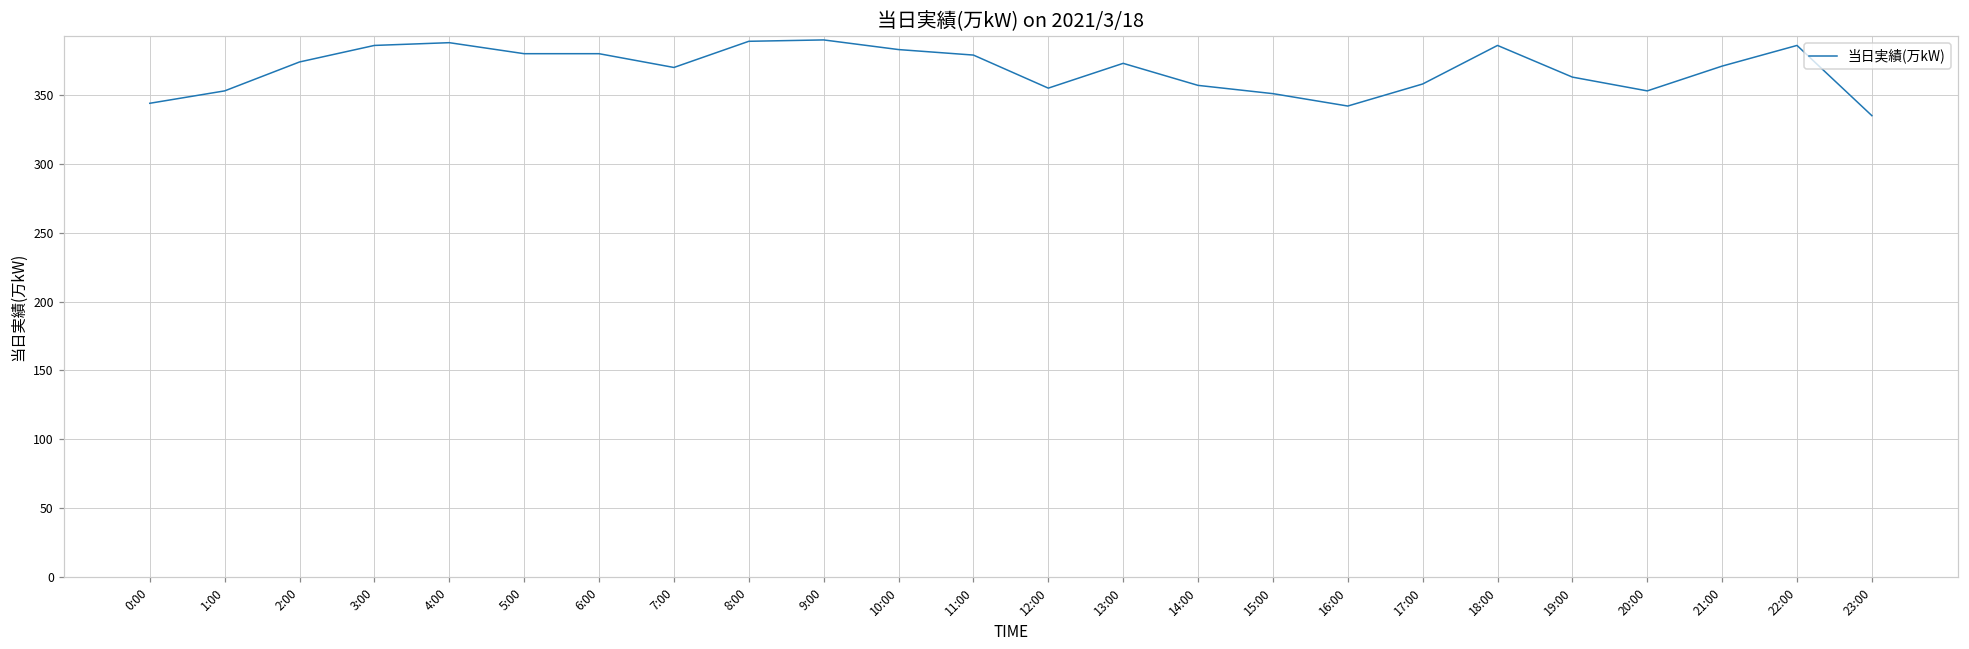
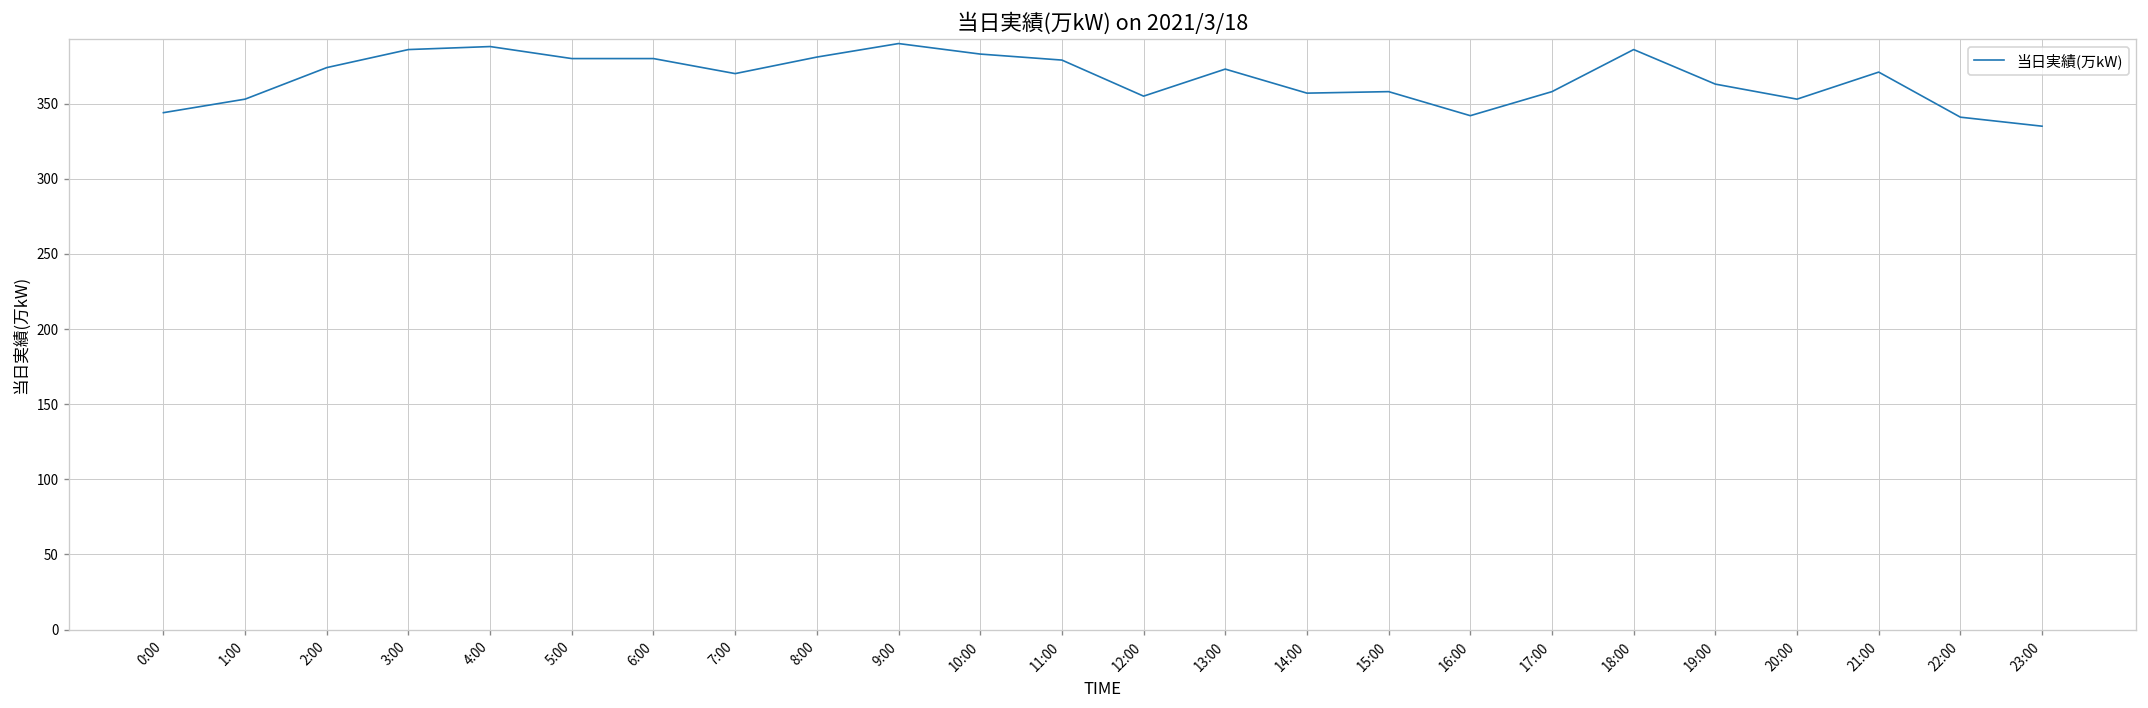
  {
    "0:00": 344,
    "1:00": 353,
    "2:00": 374,
    "3:00": 386,
    "4:00": 388,
    "5:00": 380,
    "6:00": 380,
    "7:00": 370,
-   "8:00": 389,
+   "8:00": 381,
    "9:00": 390,
    "10:00": 383,
    "11:00": 379,
    "12:00": 355,
    "13:00": 373,
    "14:00": 357,
-   "15:00": 351,
+   "15:00": 358,
    "16:00": 342,
    "17:00": 358,
    "18:00": 386,
    "19:00": 363,
    "20:00": 353,
    "21:00": 371,
-   "22:00": 386,
+   "22:00": 341,
    "23:00": 335
  }
